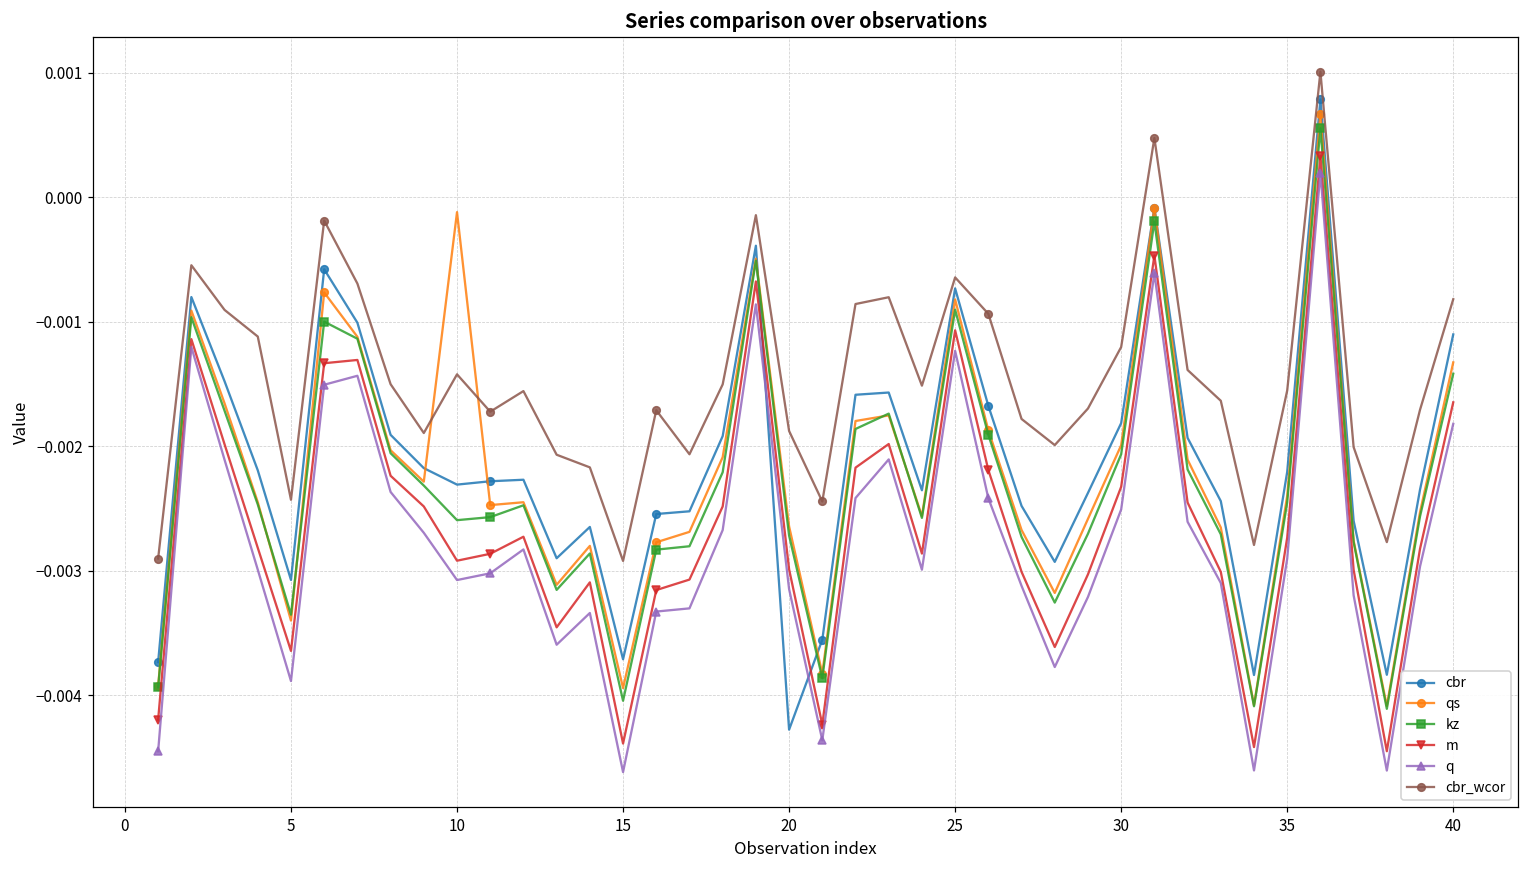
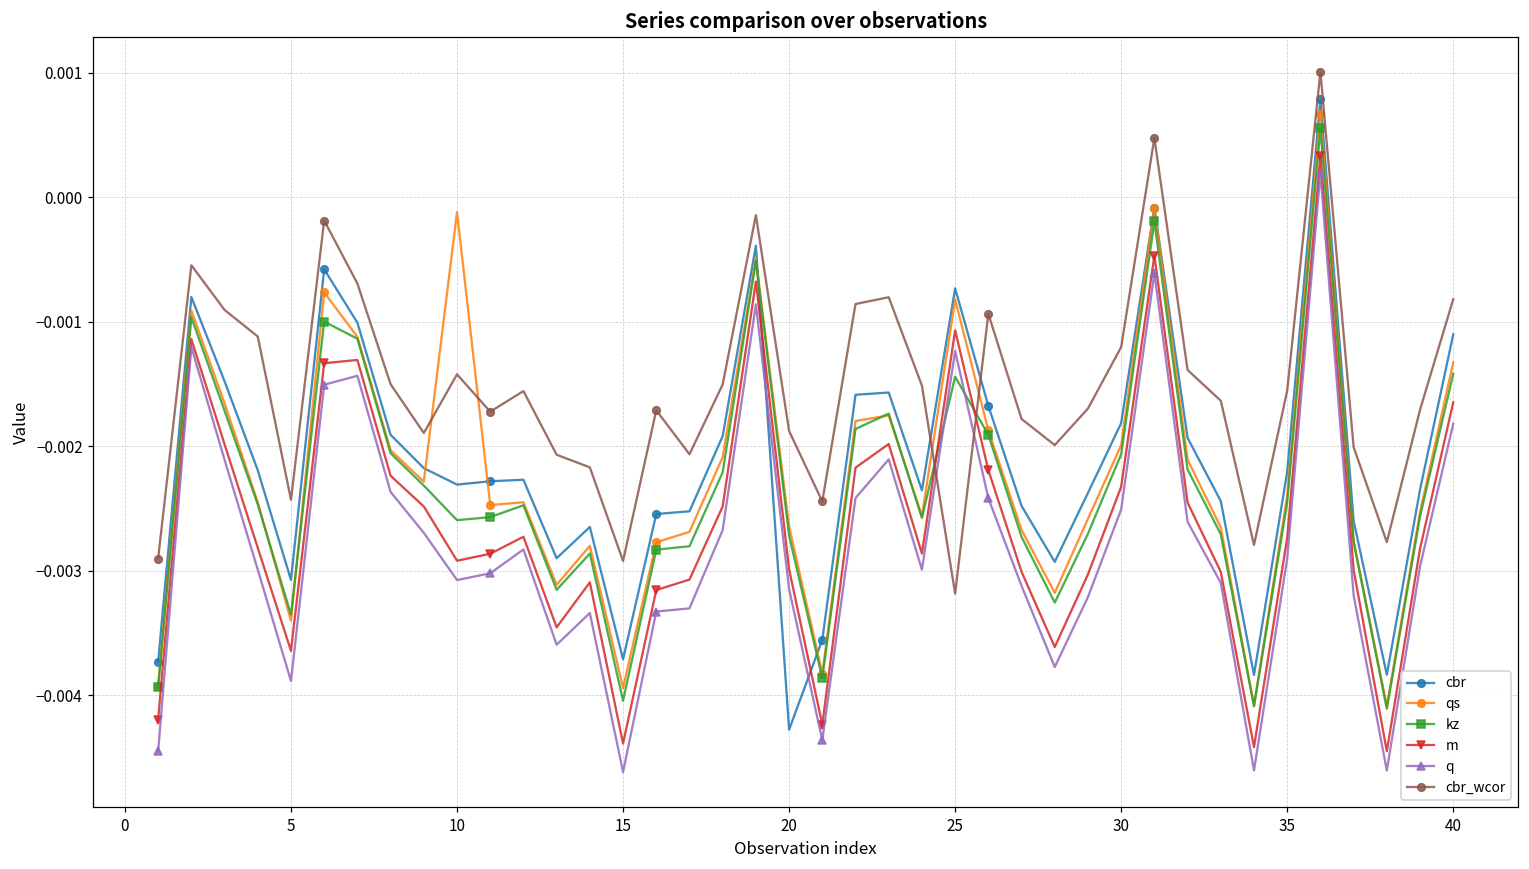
  {
    "cbr": {
      "5": -0.00307,
      "10": -0.00231,
      "15": -0.00371,
      "20": -0.00428,
      "25": -0.00073,
      "30": -0.00181,
      "35": -0.00221,
      "40": -0.00110
    },
    "qs": {
      "5": -0.00340,
      "10": -0.00012,
      "15": -0.00394,
      "20": -0.00264,
      "25": -0.00082,
      "30": -0.00199,
      "35": -0.00240,
      "40": -0.00133
    },
    "kz": {
      "5": -0.00335,
      "10": -0.00259,
      "15": -0.00404,
      "20": -0.00272,
-     "25": -0.00090,
+     "25": -0.00144,
      "30": -0.00206,
      "35": -0.00245,
      "40": -0.00142
    },
    "m": {
      "5": -0.00364,
      "10": -0.00292,
      "15": -0.00439,
      "20": -0.00299,
      "25": -0.00107,
      "30": -0.00233,
      "35": -0.00273,
      "40": -0.00165
    },
    "q": {
      "5": -0.00389,
      "10": -0.00307,
      "15": -0.00462,
      "20": -0.00315,
      "25": -0.00123,
      "30": -0.00251,
      "35": -0.00290,
      "40": -0.00182
    },
    "cbr_wcor": {
      "5": -0.00243,
      "10": -0.00142,
      "15": -0.00292,
      "20": -0.00188,
-     "25": -0.00064,
+     "25": -0.00318,
      "30": -0.00120,
      "35": -0.00155,
      "40": -0.00082
    }
  }
